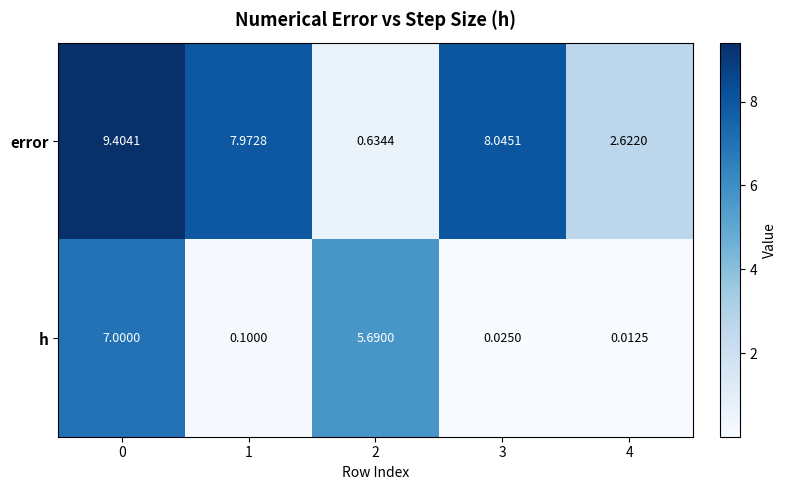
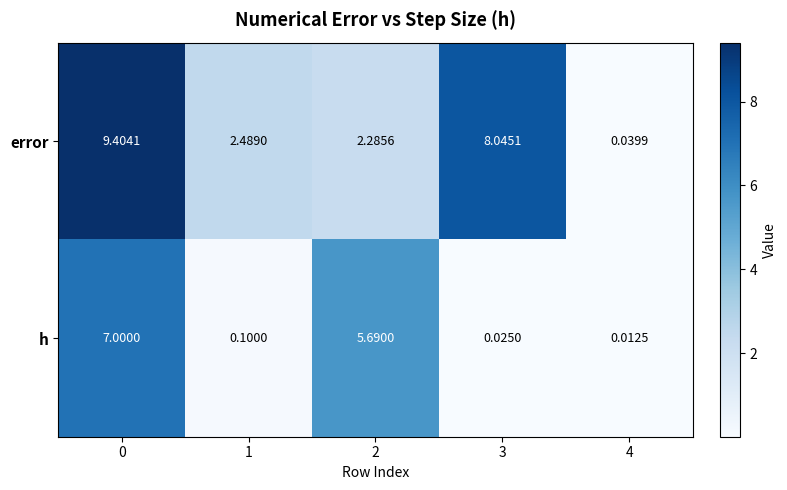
  {
    "error": {
      "0": 9.4041,
-     "1": 7.9728,
-     "2": 0.6344,
+     "1": 2.4890,
+     "2": 2.2856,
      "3": 8.0451,
-     "4": 2.6220
+     "4": 0.0399
    },
    "h": {
      "0": 7.0000,
      "1": 0.1000,
      "2": 5.6900,
      "3": 0.0250,
      "4": 0.0125
    }
  }
